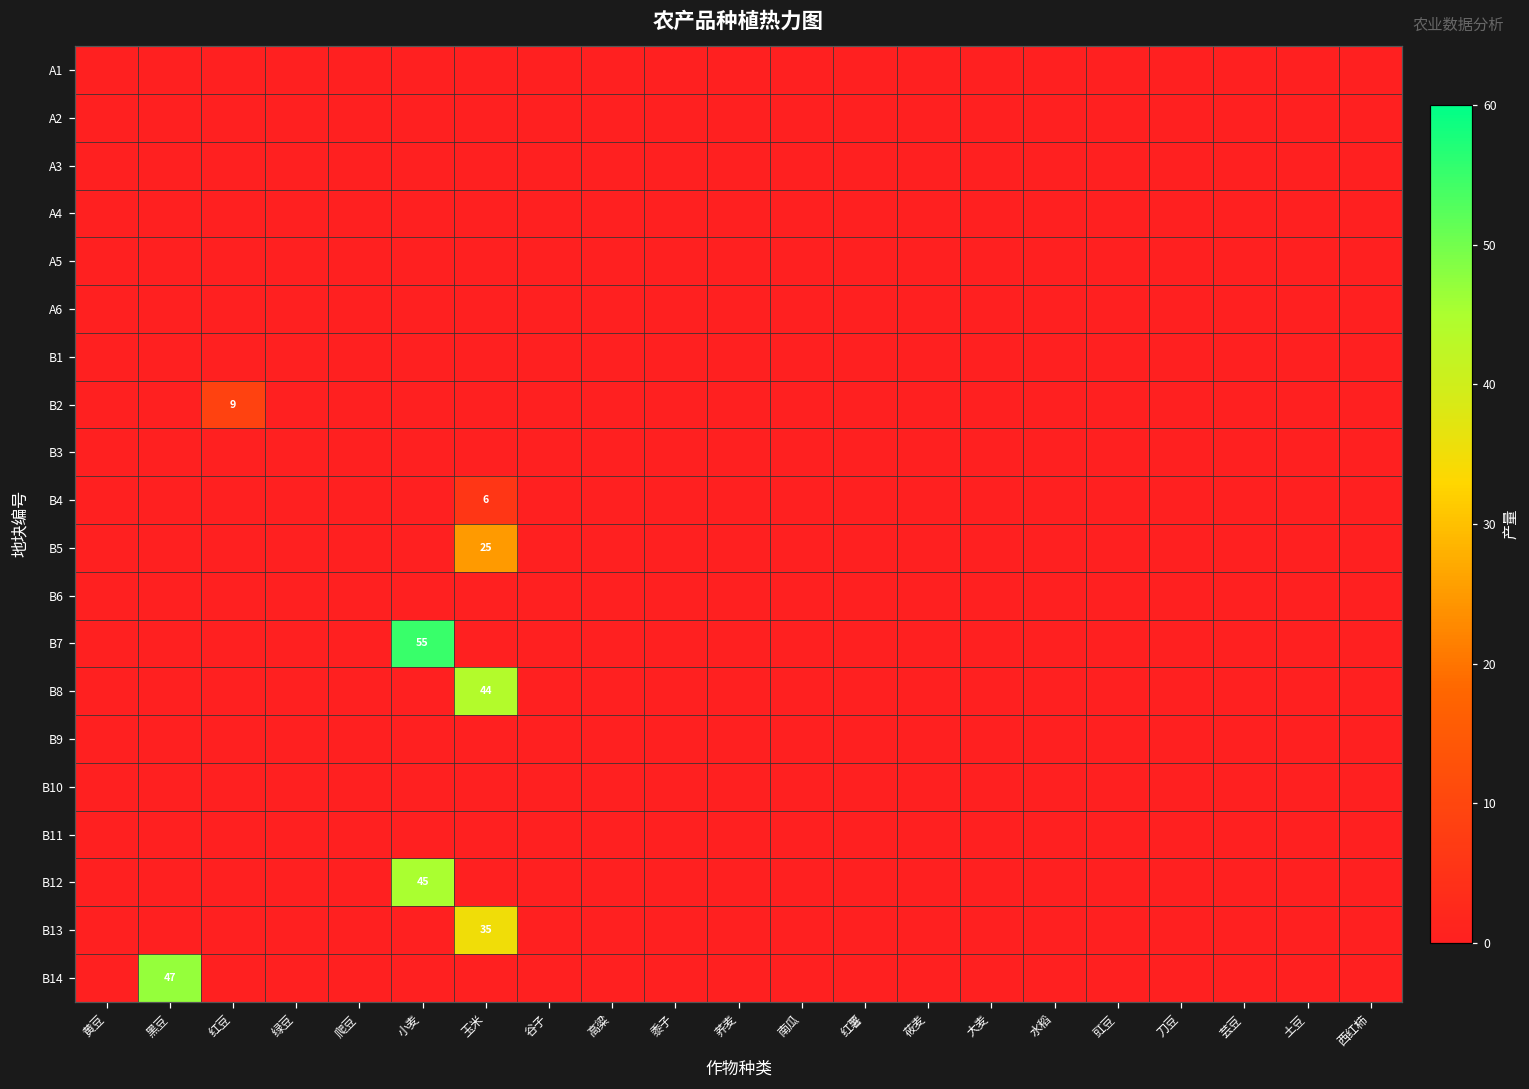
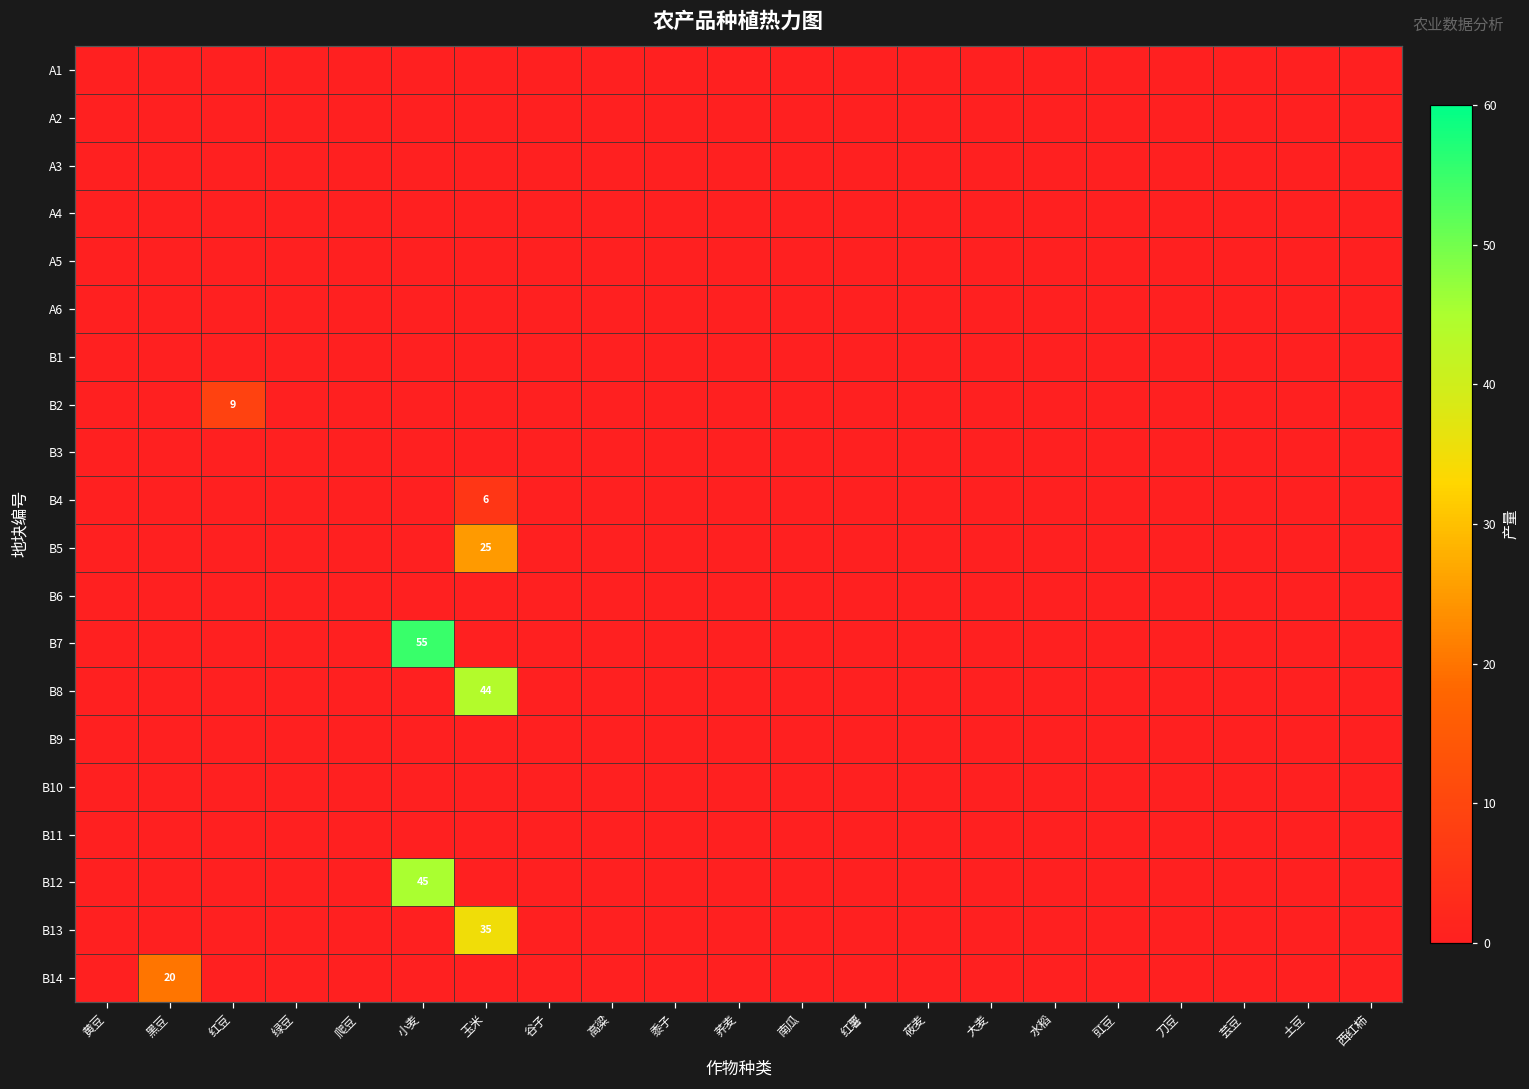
  {
    "B2": {
      "红豆": 9
    },
    "B4": {
      "玉米": 6
    },
    "B5": {
      "玉米": 25
    },
    "B7": {
      "小麦": 55
    },
    "B8": {
      "玉米": 44
    },
    "B12": {
      "小麦": 45
    },
    "B13": {
      "玉米": 35
    },
    "B14": {
-     "黑豆": 47
+     "黑豆": 20
    }
  }
